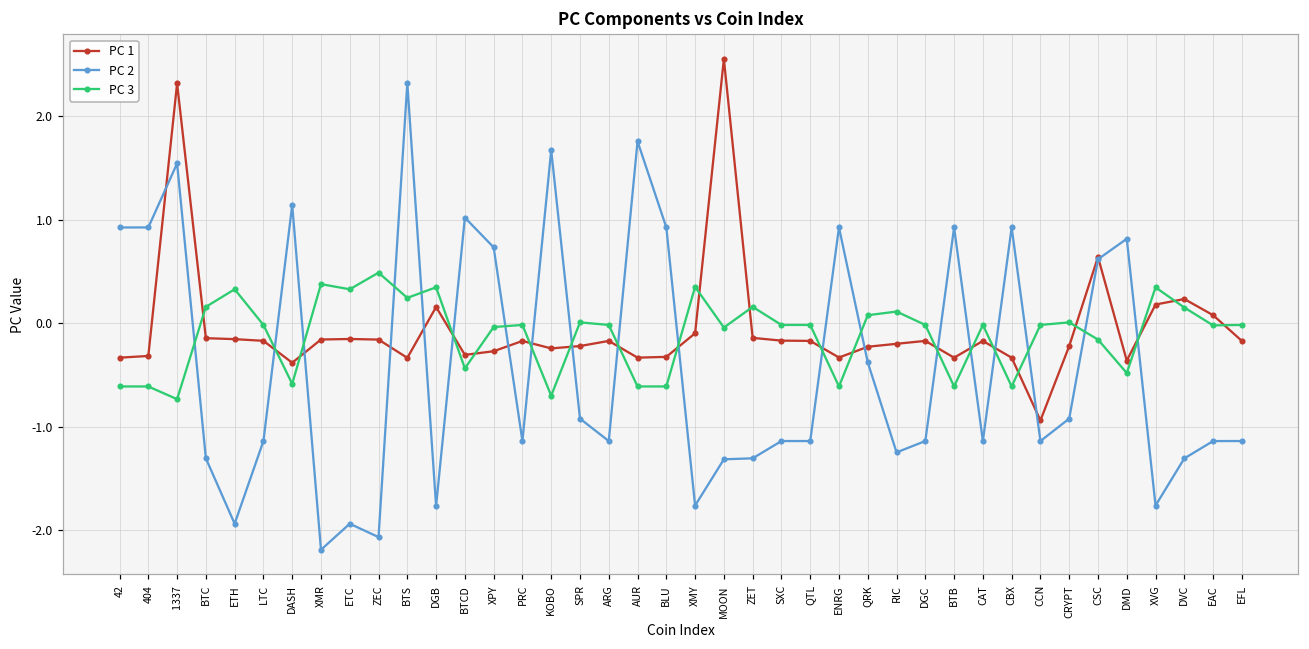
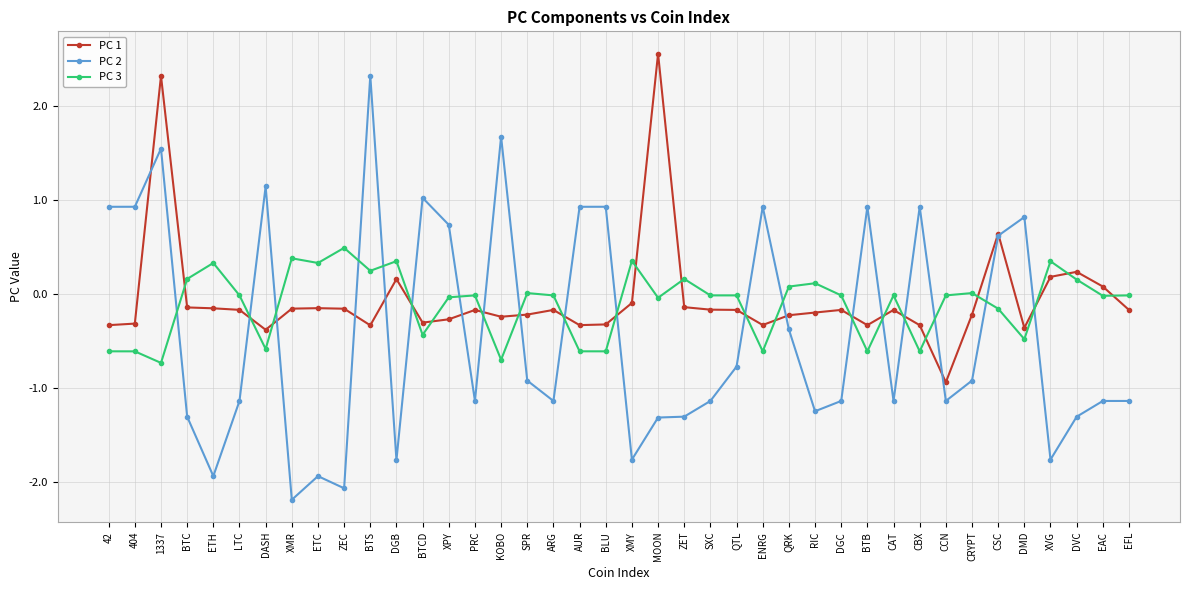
  {
    "PC 1": {
      "42": -0.3,
      "404": -0.3,
      "1337": 2.3,
      "BTC": -0.1,
      "ETH": -0.2,
      "LTC": -0.2,
      "DASH": -0.4,
      "XMR": -0.2,
      "ETC": -0.2,
      "ZEC": -0.2,
      "BTS": -0.3,
      "DGB": 0.2,
      "BTCD": -0.3,
      "XPY": -0.3,
      "PRC": -0.2,
      "KOBO": -0.2,
      "SPR": -0.2,
      "ARG": -0.2,
      "AUR": -0.3,
      "BLU": -0.3,
      "XMY": -0.1,
      "MOON": 2.6,
      "ZET": -0.1,
      "SXC": -0.2,
      "QTL": -0.2,
      "ENRG": -0.3,
      "QRK": -0.2,
      "RIC": -0.2,
      "DGC": -0.2,
      "BTB": -0.3,
      "CAT": -0.2,
      "CBX": -0.3,
      "CCN": -0.9,
      "CRYPT": -0.2,
      "DMD": -0.4,
      "XVG": 0.2,
      "DVC": 0.2,
      "EAC": 0.1,
      "EFL": -0.2
    },
    "PC 2": {
      "42": 0.9,
      "404": 0.9,
      "1337": 1.5,
      "BTC": -1.3,
      "ETH": -1.9,
      "LTC": -1.1,
      "DASH": 1.1,
      "XMR": -2.2,
      "ETC": -1.9,
      "ZEC": -2.1,
      "BTS": 2.3,
      "DGB": -1.8,
      "BTCD": 1.0,
      "XPY": 0.7,
      "PRC": -1.1,
      "KOBO": 1.7,
      "SPR": -0.9,
      "ARG": -1.1,
-     "AUR": 1.8,
+     "AUR": 0.9,
      "BLU": 0.9,
      "XMY": -1.8,
      "MOON": -1.3,
      "ZET": -1.3,
      "SXC": -1.1,
-     "QTL": -1.1,
+     "QTL": -0.8,
      "ENRG": 0.9,
      "QRK": -0.4,
      "RIC": -1.2,
      "DGC": -1.1,
      "BTB": 0.9,
      "CAT": -1.1,
      "CBX": 0.9,
      "CCN": -1.1,
      "CRYPT": -0.9,
      "DMD": 0.8,
      "XVG": -1.8,
      "DVC": -1.3,
      "EAC": -1.1,
      "EFL": -1.1
    },
    "PC 3": {
      "42": -0.6,
      "404": -0.6,
      "1337": -0.7,
      "BTC": 0.2,
      "ETH": 0.3,
      "LTC": 0.0,
      "DASH": -0.6,
      "XMR": 0.4,
      "ETC": 0.3,
      "ZEC": 0.5,
      "BTS": 0.2,
      "DGB": 0.3,
      "BTCD": -0.4,
      "XPY": 0.0,
      "PRC": 0.0,
      "KOBO": -0.7,
      "SPR": 0.0,
      "ARG": 0.0,
      "AUR": -0.6,
      "BLU": -0.6,
      "XMY": 0.4,
      "MOON": 0.0,
      "ZET": 0.2,
      "SXC": 0.0,
      "QTL": 0.0,
      "ENRG": -0.6,
      "QRK": 0.1,
      "RIC": 0.1,
      "DGC": 0.0,
      "BTB": -0.6,
      "CAT": 0.0,
      "CBX": -0.6,
      "CCN": 0.0,
      "CRYPT": 0.0,
      "CSC": -0.2,
      "DMD": -0.5,
      "XVG": 0.3,
      "DVC": 0.2,
      "EAC": 0.0,
      "EFL": 0.0
    }
  }
